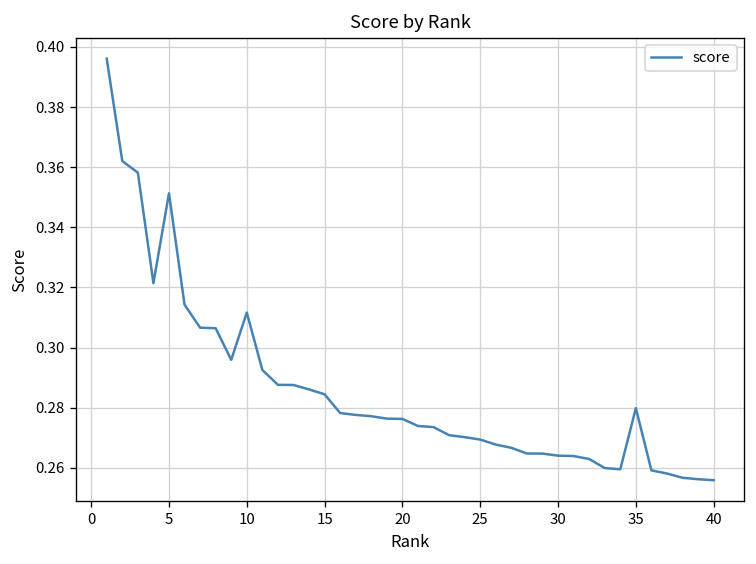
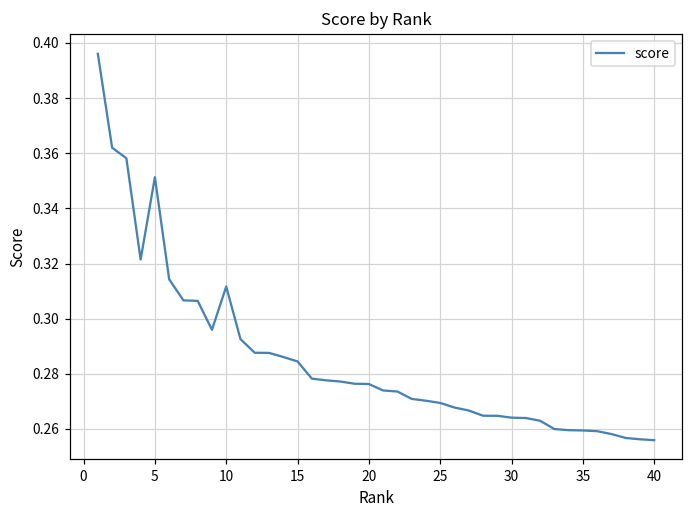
  {
    "5": 0.351,
    "10": 0.312,
    "15": 0.284,
    "20": 0.276,
    "25": 0.269,
    "30": 0.264,
-   "35": 0.280,
+   "35": 0.259,
    "40": 0.256
  }
